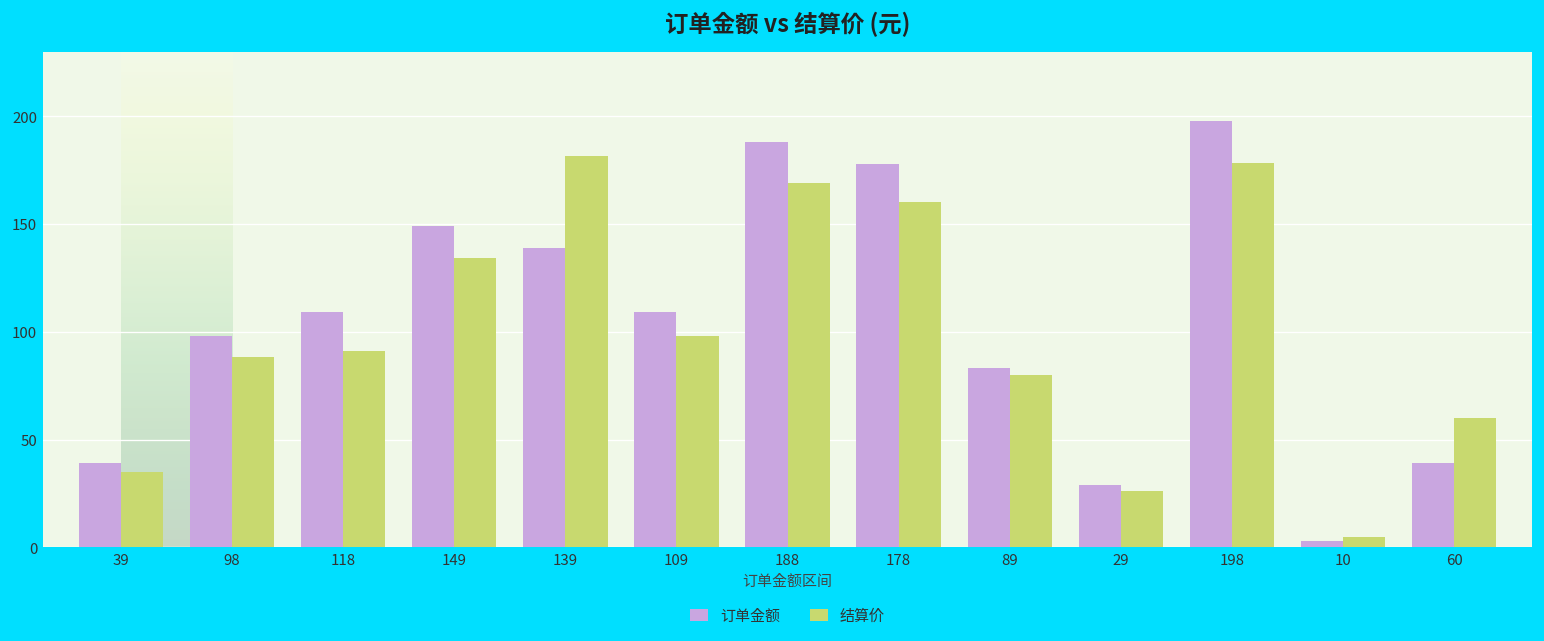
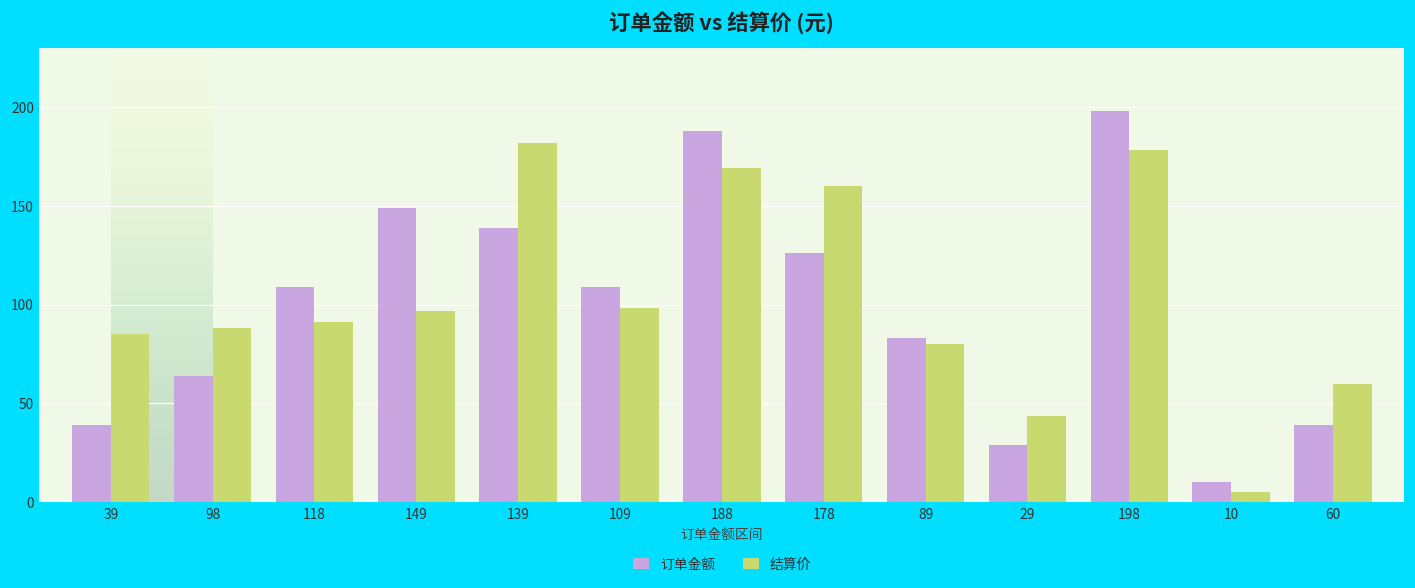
  {
    "订单金额": {
      "39": 39,
-     "98": 98,
+     "98": 64,
      "118": 109,
      "149": 149,
      "139": 139,
      "109": 109,
      "188": 188,
-     "178": 178,
+     "178": 126,
      "89": 83,
      "29": 29,
      "198": 198,
-     "10": 3,
+     "10": 10,
      "60": 39
    },
    "结算价": {
-     "39": 35,
+     "39": 85,
      "98": 88,
      "118": 91,
-     "149": 134,
+     "149": 97,
      "139": 182,
      "109": 98,
      "188": 169,
      "178": 160,
      "89": 80,
-     "29": 26,
+     "29": 43,
      "198": 178,
      "10": 5,
      "60": 60
    }
  }
